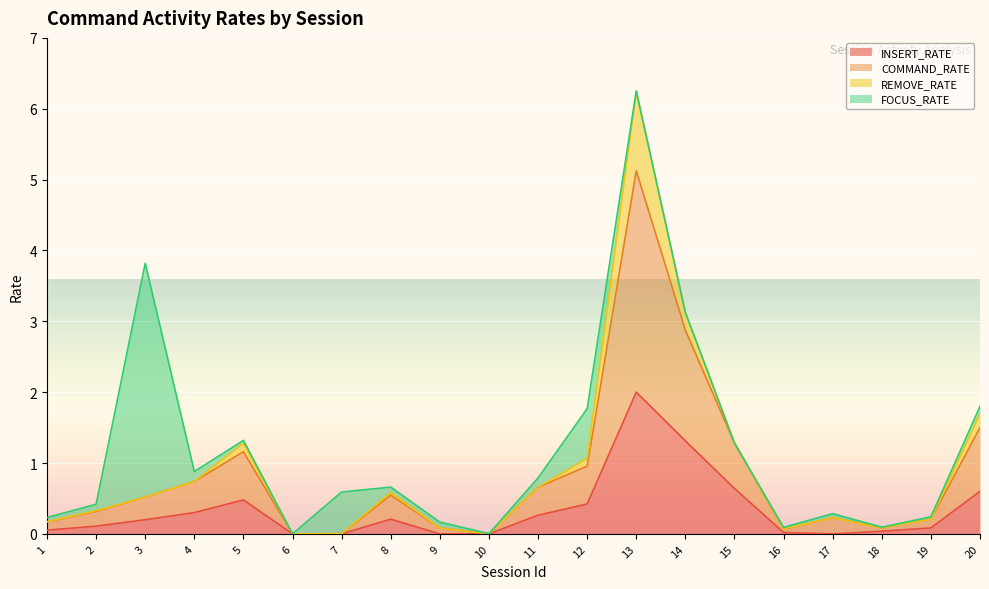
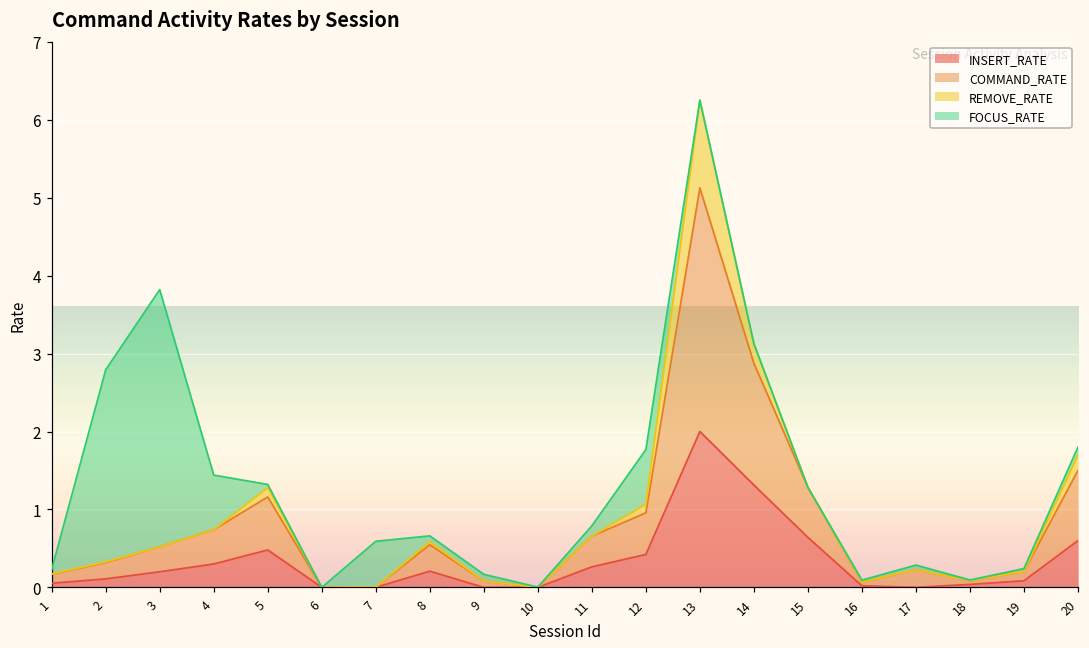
  {
    "FOCUS_RATE": {
      "1": 0.1,
-     "2": 0.1,
+     "2": 2.5,
      "3": 3.3,
-     "4": 0.1,
+     "4": 0.7,
      "5": 0.0,
      "7": 0.6,
      "8": 0.1,
      "9": 0.1,
      "11": 0.1,
      "12": 0.7,
      "17": 0.1,
      "19": 0.0,
      "20": 0.1
    }
  }
